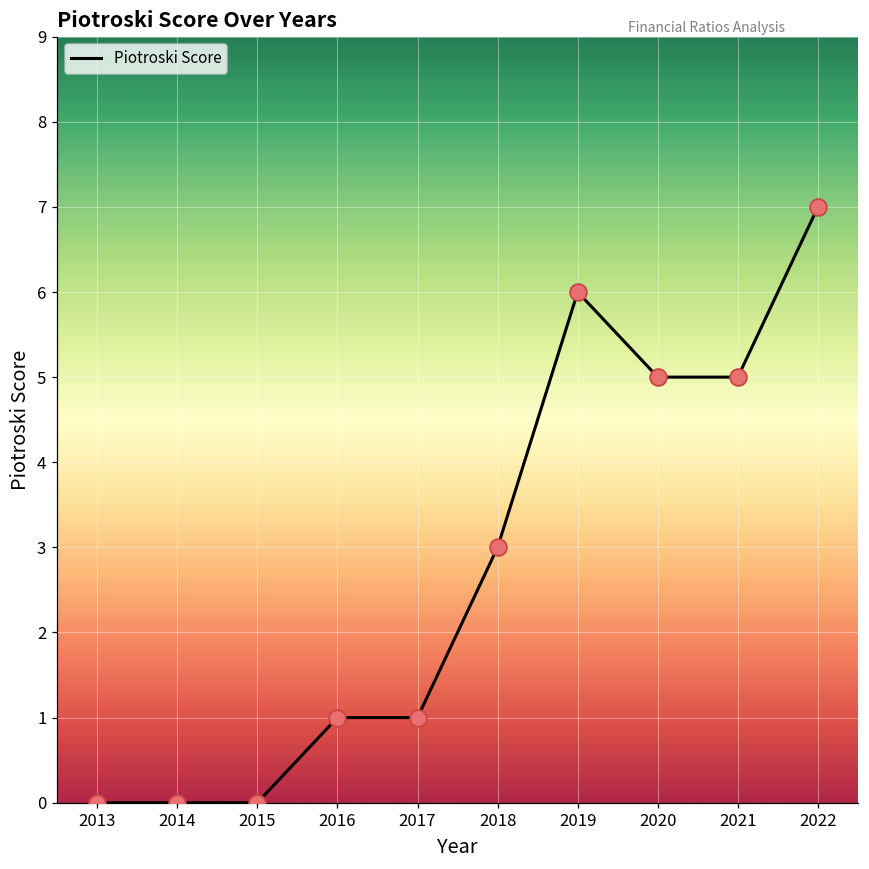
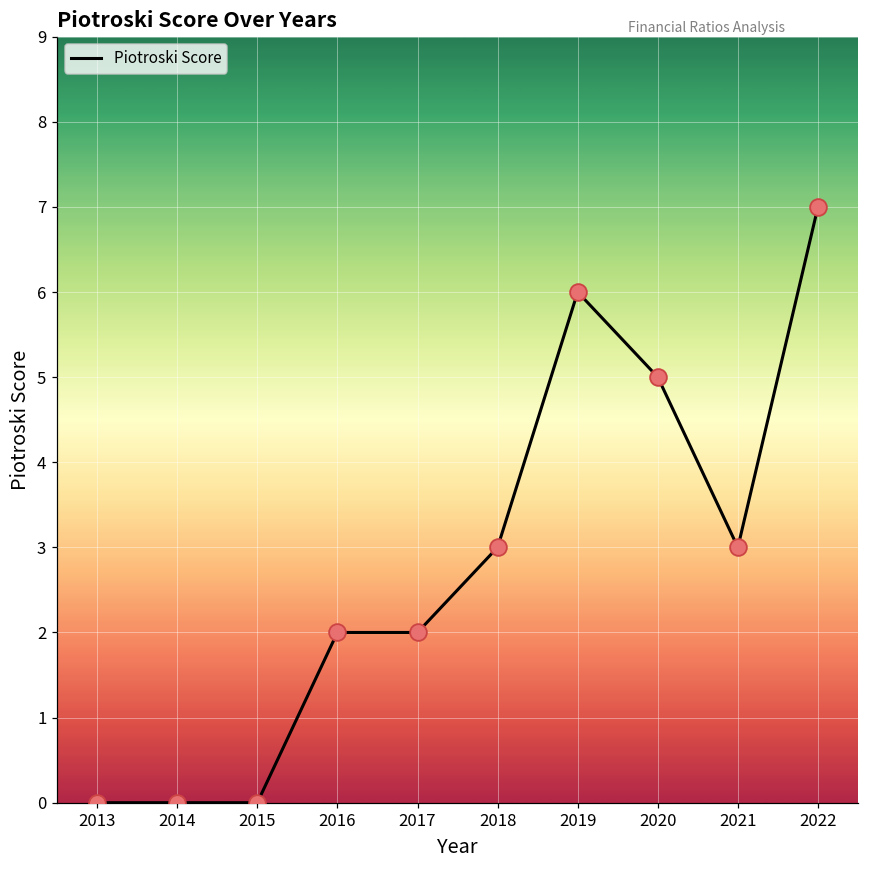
  {
    "2013": 0,
    "2014": 0,
    "2015": 0,
-   "2016": 1,
-   "2017": 1,
+   "2016": 2,
+   "2017": 2,
    "2018": 3,
    "2019": 6,
    "2020": 5,
-   "2021": 5,
+   "2021": 3,
    "2022": 7
  }
